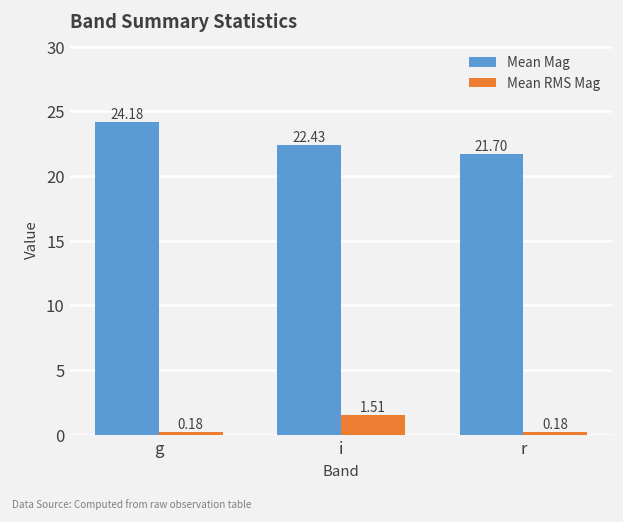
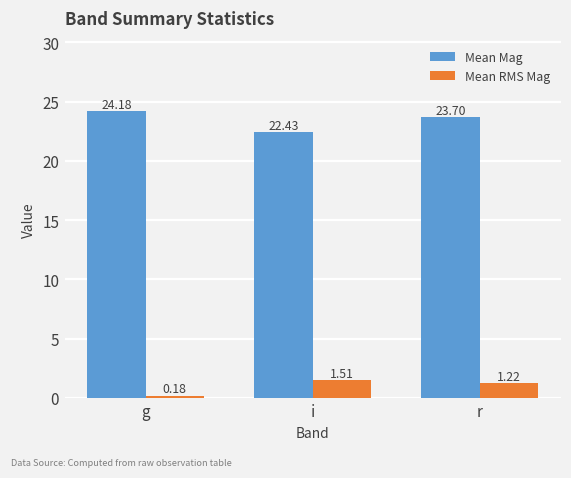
  {
    "Mean Mag": {
      "g": 24.18,
      "i": 22.43,
-     "r": 21.70
+     "r": 23.70
    },
    "Mean RMS Mag": {
      "g": 0.18,
      "i": 1.51,
-     "r": 0.18
+     "r": 1.22
    }
  }
